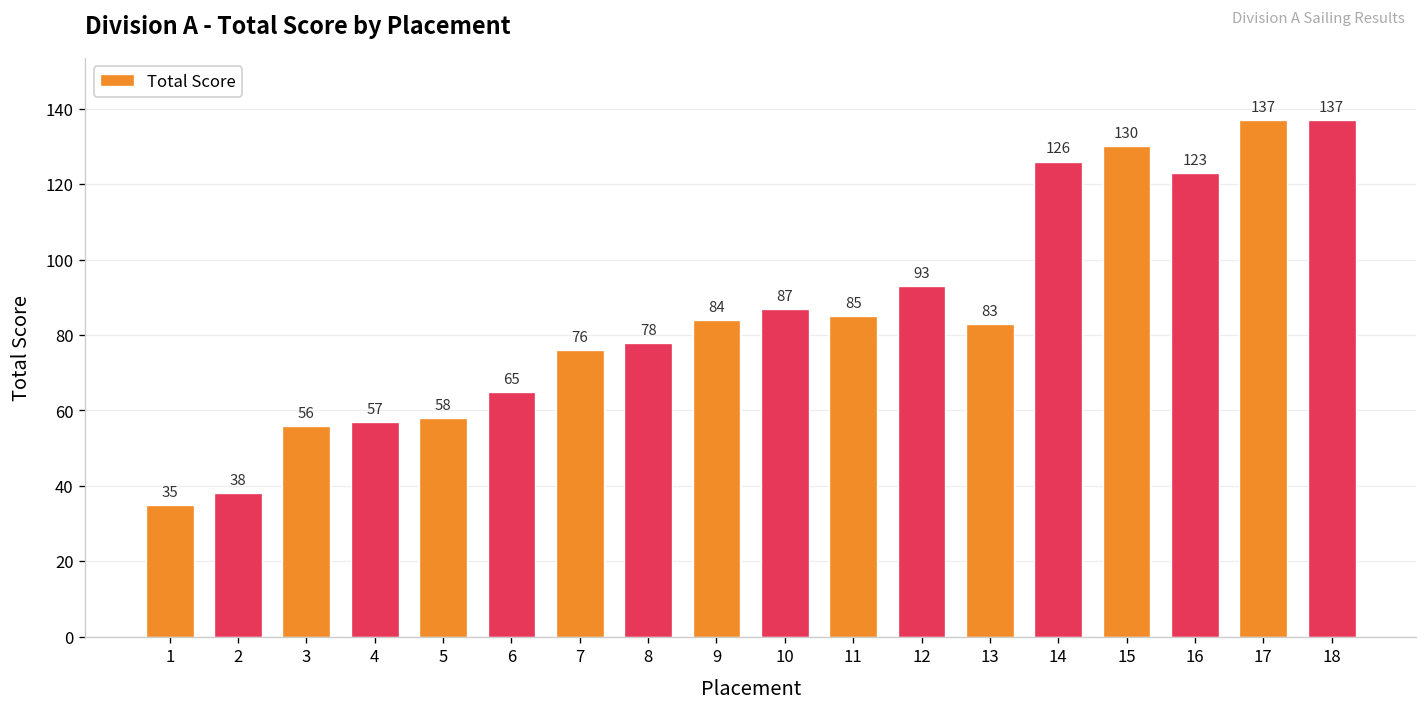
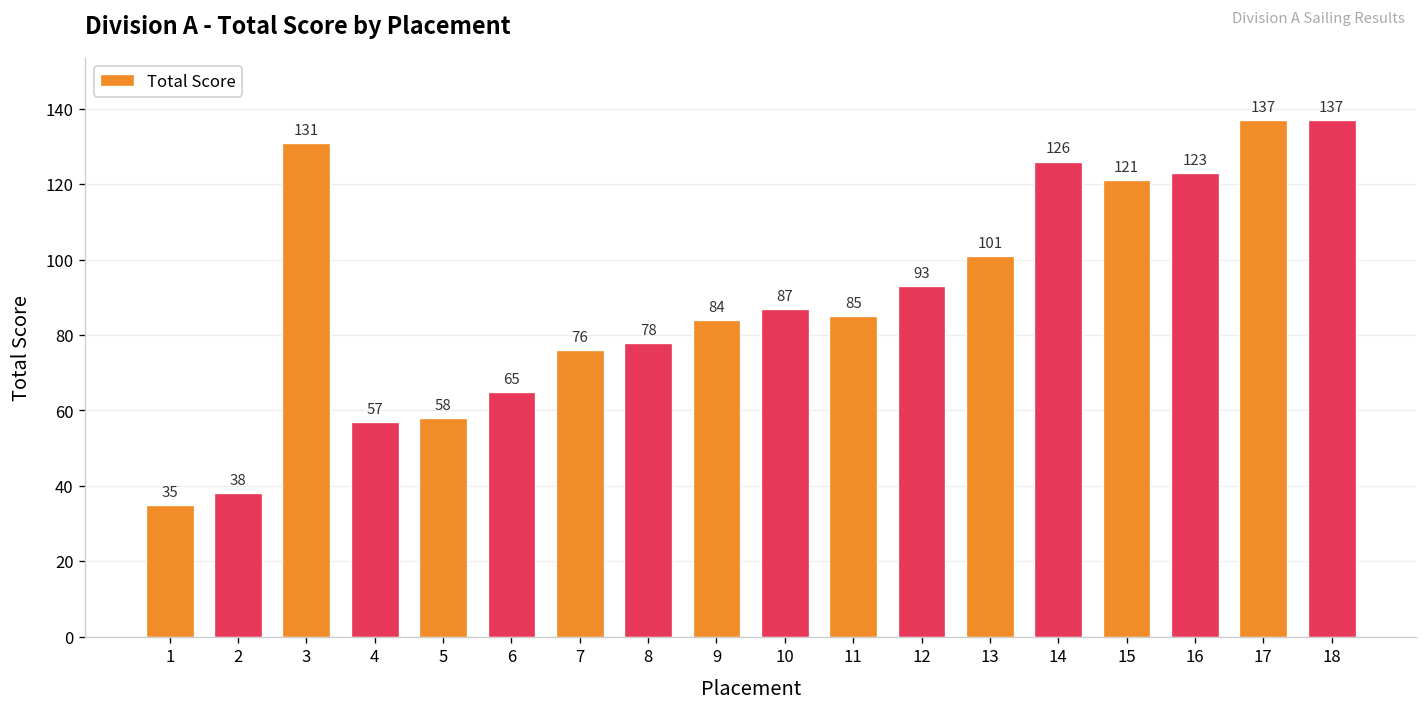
  {
    "1": 35,
    "2": 38,
-   "3": 56,
+   "3": 131,
    "4": 57,
    "5": 58,
    "6": 65,
    "7": 76,
    "8": 78,
    "9": 84,
    "10": 87,
    "11": 85,
    "12": 93,
-   "13": 83,
+   "13": 101,
    "14": 126,
-   "15": 130,
+   "15": 121,
    "16": 123,
    "17": 137,
    "18": 137
  }
